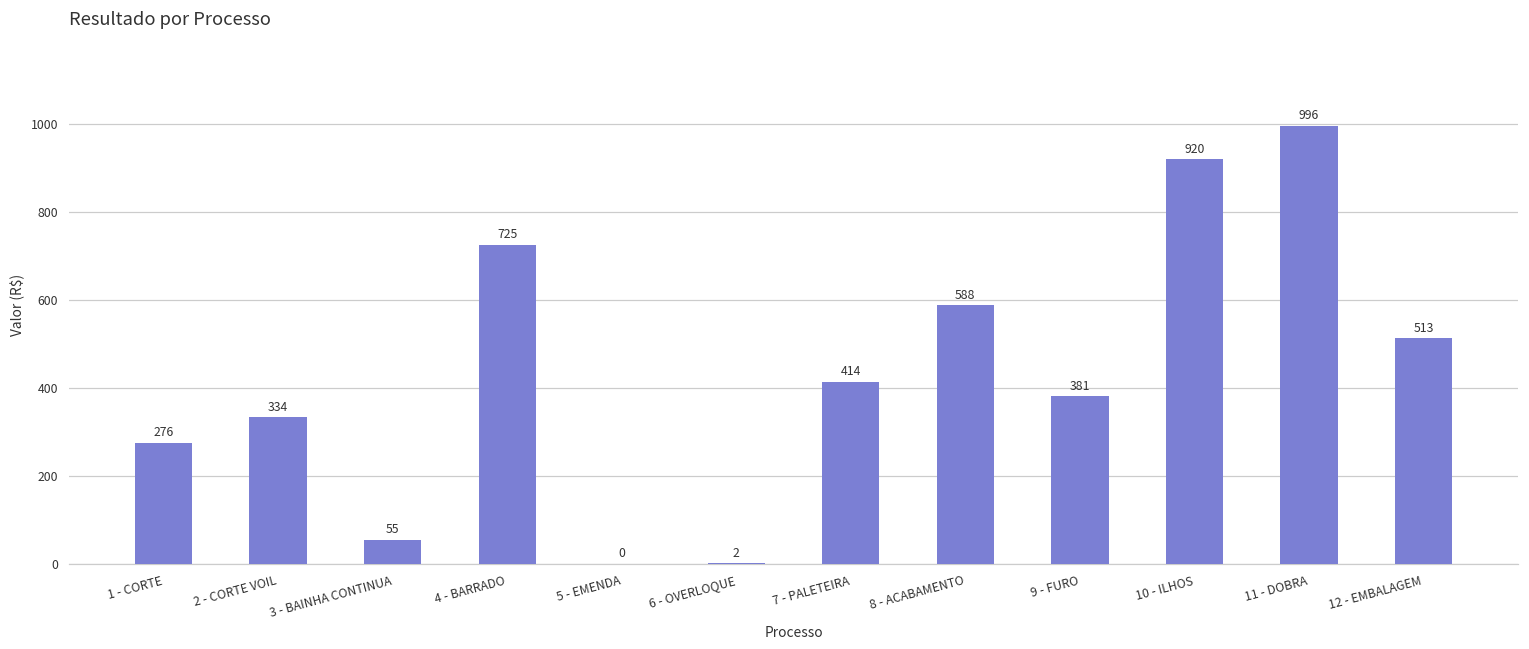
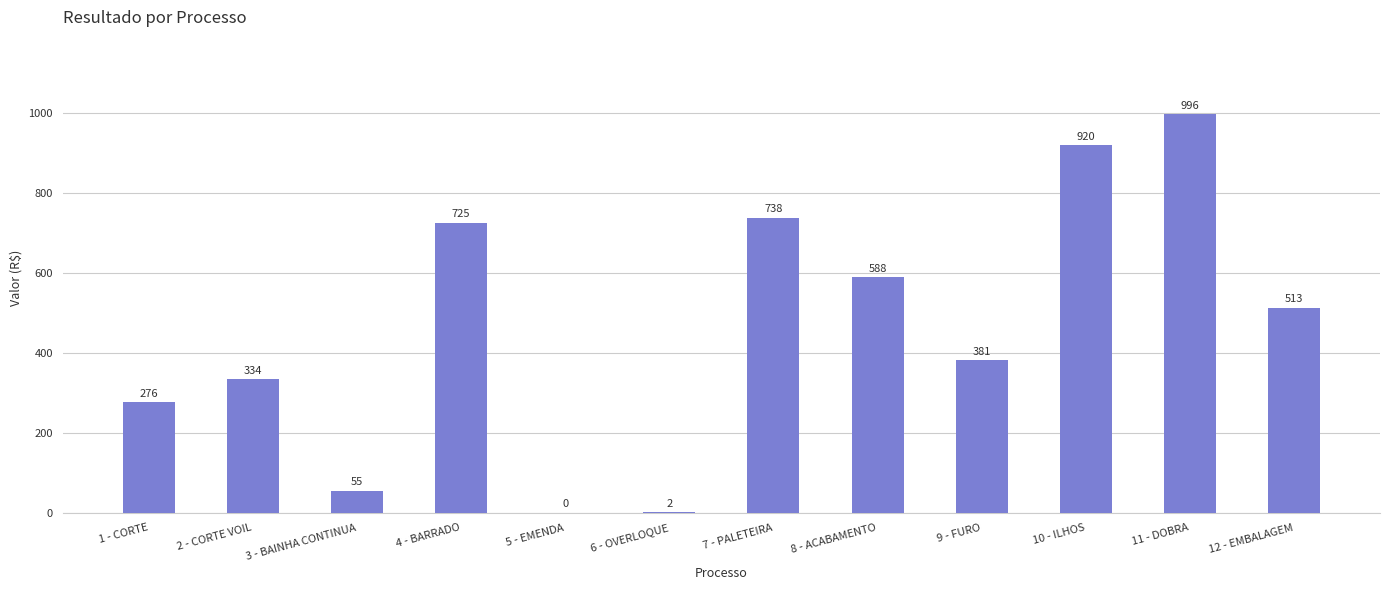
  {
    "1 - CORTE": 276,
    "2 - CORTE VOIL": 334,
    "3 - BAINHA CONTINUA": 55,
    "4 - BARRADO": 725,
    "5 - EMENDA": 0,
    "6 - OVERLOQUE": 2,
-   "7 - PALETEIRA": 414,
+   "7 - PALETEIRA": 738,
    "8 - ACABAMENTO": 588,
    "9 - FURO": 381,
    "10 - ILHOS": 920,
    "11 - DOBRA": 996,
    "12 - EMBALAGEM": 513
  }
